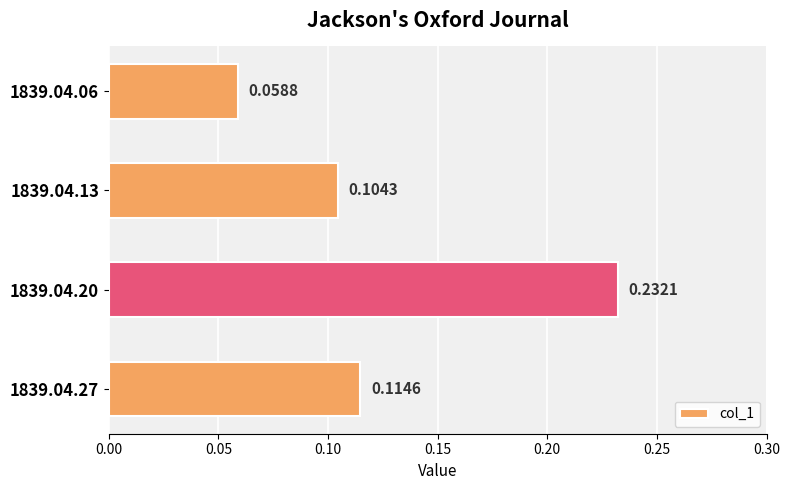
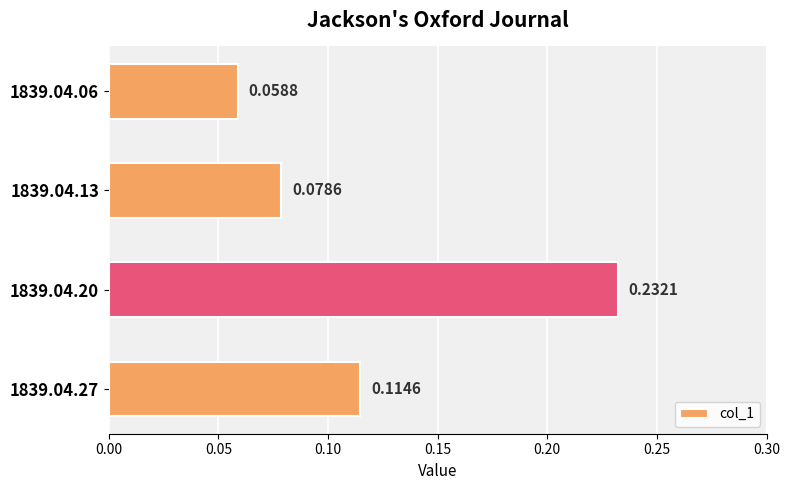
  {
    "1839.04.06": 0.0588,
-   "1839.04.13": 0.1043,
+   "1839.04.13": 0.0786,
    "1839.04.20": 0.2321,
    "1839.04.27": 0.1146
  }
